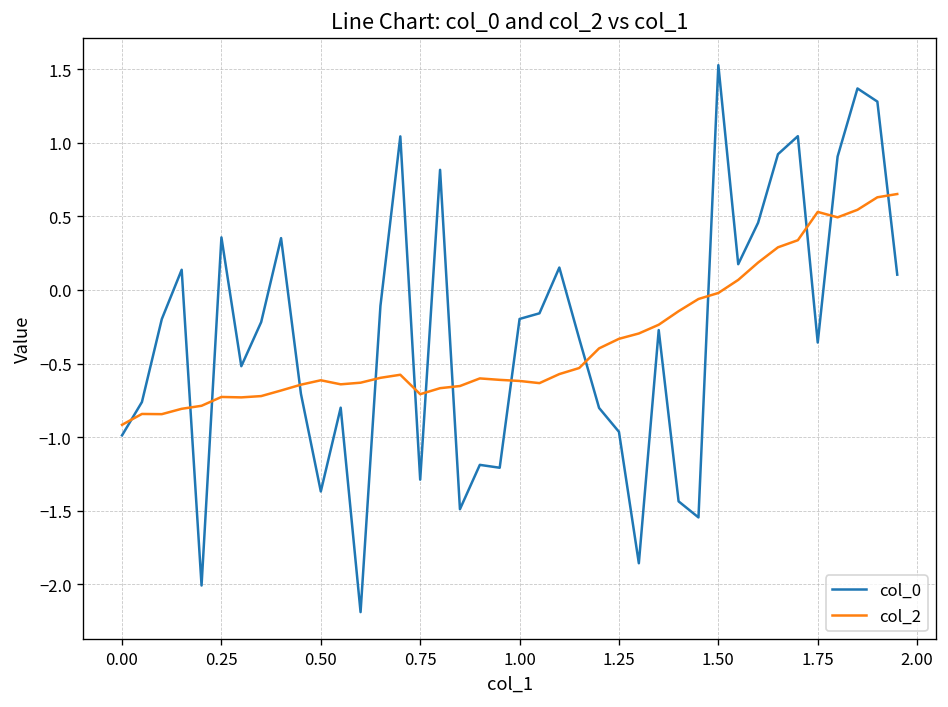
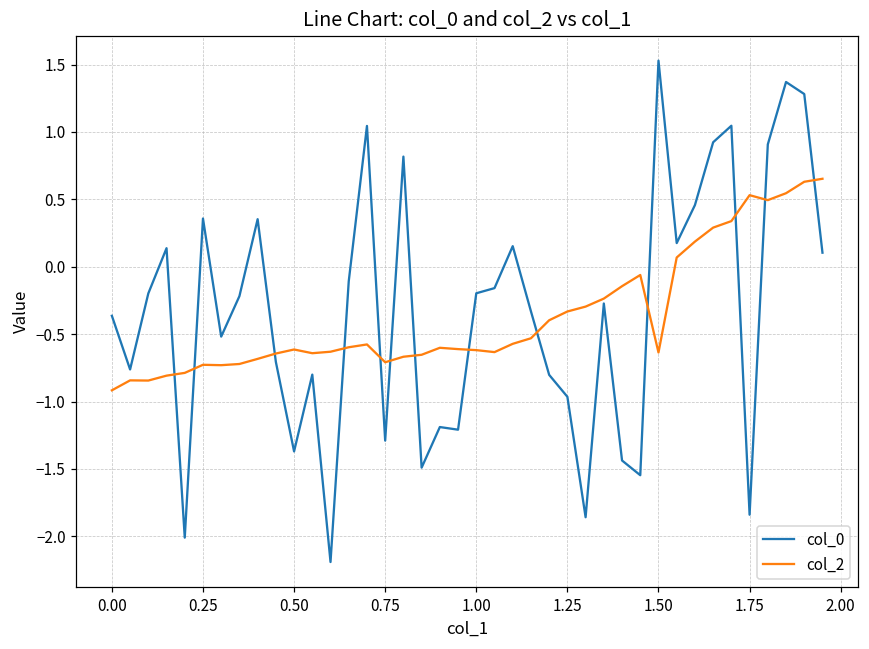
  {
    "col_0": {
-     "0.00": -0.99,
+     "0.00": -0.36,
      "0.25": 0.36,
      "0.50": -1.37,
      "0.75": -1.29,
      "1.00": -0.20,
      "1.25": -0.96,
      "1.50": 1.53,
-     "1.75": -0.36
+     "1.75": -1.84
    },
    "col_2": {
      "0.00": -0.92,
      "0.25": -0.73,
      "0.50": -0.61,
      "0.75": -0.71,
      "1.00": -0.62,
      "1.25": -0.33,
-     "1.50": -0.02,
+     "1.50": -0.64,
      "1.75": 0.53
    }
  }
